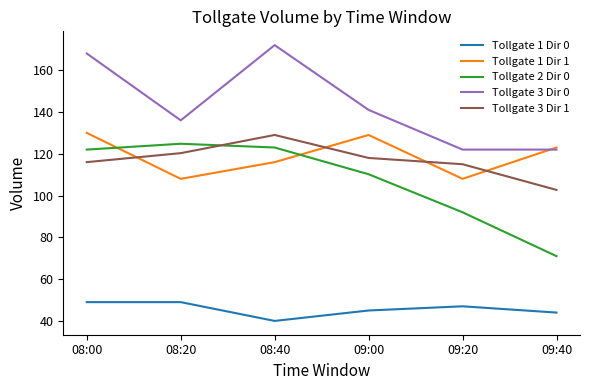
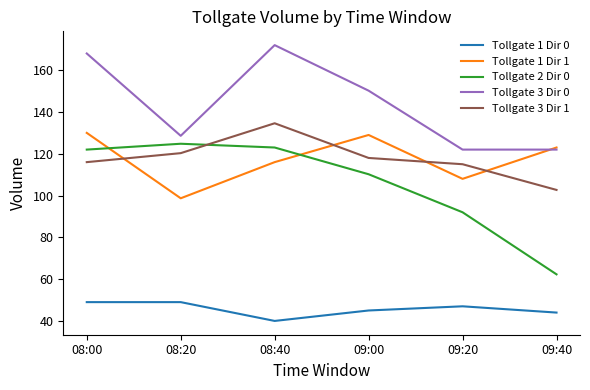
  {
    "Tollgate 1 Dir 0": {
      "08:00": 49,
      "08:20": 49,
      "08:40": 40,
      "09:00": 45,
      "09:20": 47,
      "09:40": 44
    },
    "Tollgate 1 Dir 1": {
      "08:00": 130,
-     "08:20": 108,
+     "08:20": 99,
      "08:40": 116,
      "09:00": 129,
      "09:20": 108
    },
    "Tollgate 2 Dir 0": {
      "08:00": 122,
      "08:20": 125,
      "08:40": 123,
      "09:00": 110,
      "09:20": 92,
-     "09:40": 71
+     "09:40": 62
    },
    "Tollgate 3 Dir 0": {
      "08:00": 168,
-     "08:20": 136,
+     "08:20": 129,
      "08:40": 172,
-     "09:00": 141,
+     "09:00": 150,
      "09:20": 122
    },
    "Tollgate 3 Dir 1": {
      "08:00": 116,
      "08:20": 120,
-     "08:40": 129,
+     "08:40": 135,
      "09:00": 118,
      "09:20": 115,
      "09:40": 103
    }
  }
